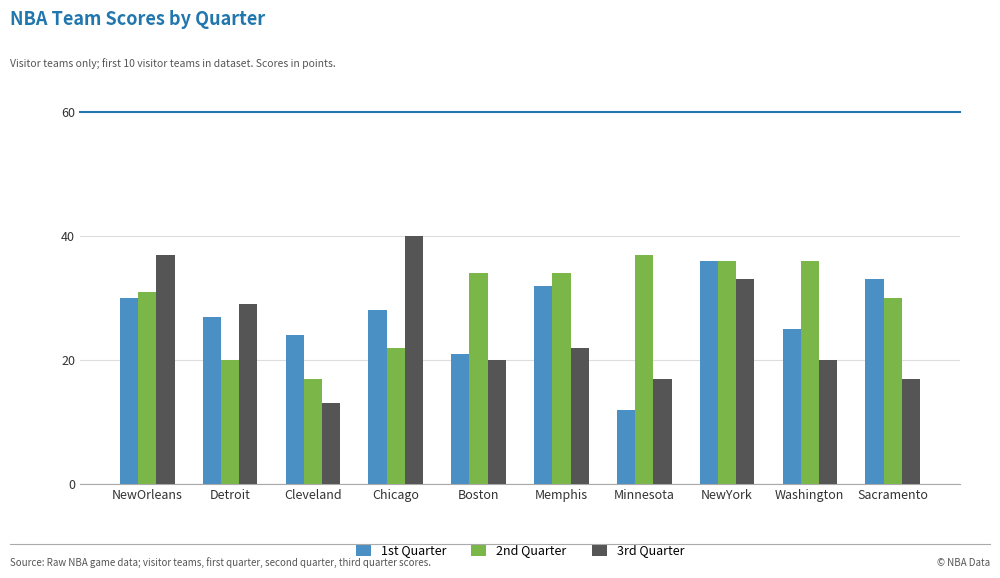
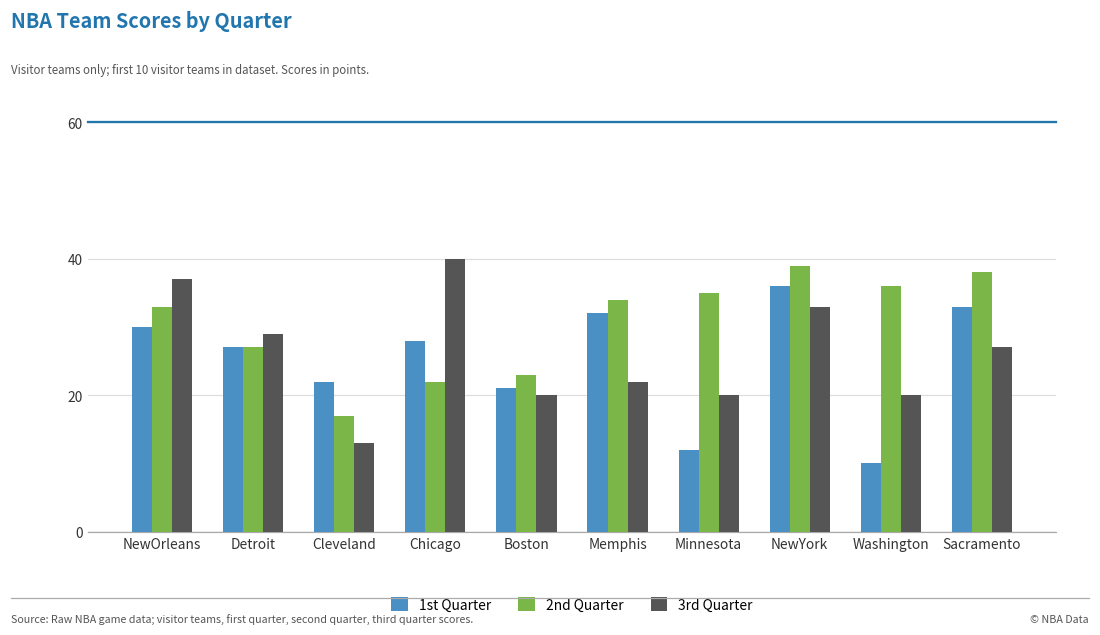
  {
    "1st Quarter": {
      "NewOrleans": 30,
      "Detroit": 27,
-     "Cleveland": 24,
+     "Cleveland": 22,
      "Chicago": 28,
      "Boston": 21,
      "Memphis": 32,
      "Minnesota": 12,
      "NewYork": 36,
-     "Washington": 25,
+     "Washington": 10,
      "Sacramento": 33
    },
    "2nd Quarter": {
-     "NewOrleans": 31,
-     "Detroit": 20,
+     "NewOrleans": 33,
+     "Detroit": 27,
      "Cleveland": 17,
      "Chicago": 22,
-     "Boston": 34,
+     "Boston": 23,
      "Memphis": 34,
-     "Minnesota": 37,
-     "NewYork": 36,
+     "Minnesota": 35,
+     "NewYork": 39,
      "Washington": 36,
-     "Sacramento": 30
+     "Sacramento": 38
    },
    "3rd Quarter": {
      "NewOrleans": 37,
      "Detroit": 29,
      "Cleveland": 13,
      "Chicago": 40,
      "Boston": 20,
      "Memphis": 22,
-     "Minnesota": 17,
+     "Minnesota": 20,
      "NewYork": 33,
      "Washington": 20,
-     "Sacramento": 17
+     "Sacramento": 27
    }
  }
